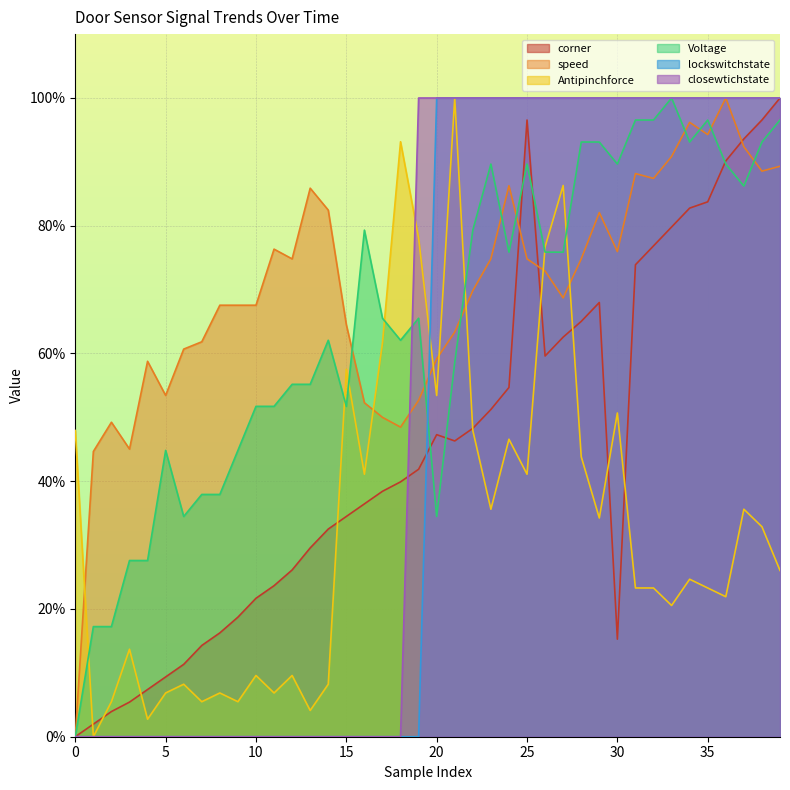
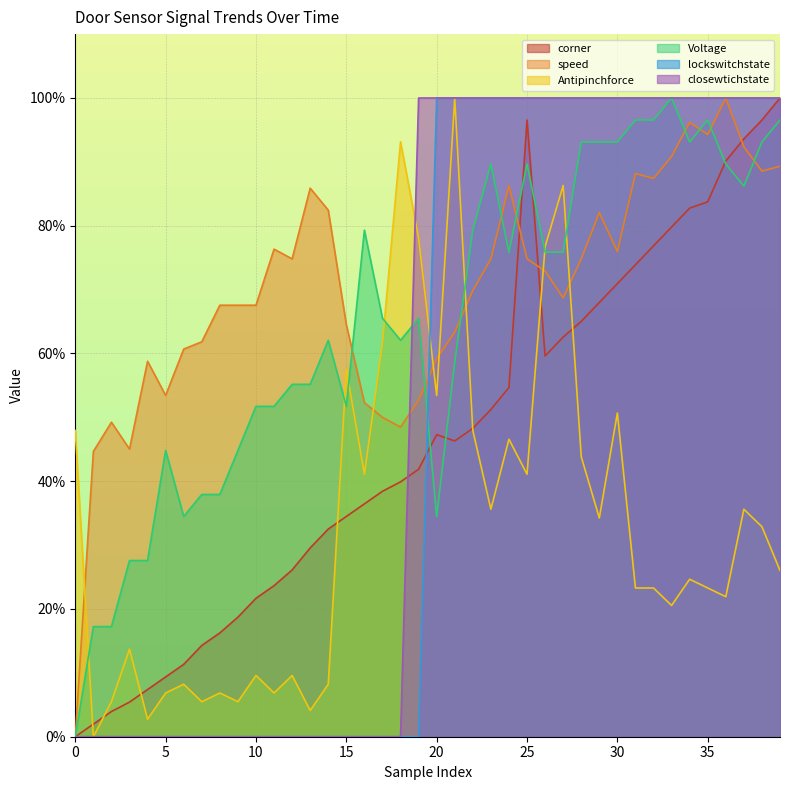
  {
    "corner": {
      "5": "9%",
      "10": "22%",
      "15": "34%",
      "20": "47%",
      "25": "97%",
-     "30": "15%",
+     "30": "71%",
      "35": "84%"
    },
    "Voltage": {
      "5": "45%",
      "10": "52%",
      "15": "52%",
      "20": "34%",
      "25": "90%",
-     "30": "90%",
+     "30": "93%",
      "35": "97%"
    }
  }
